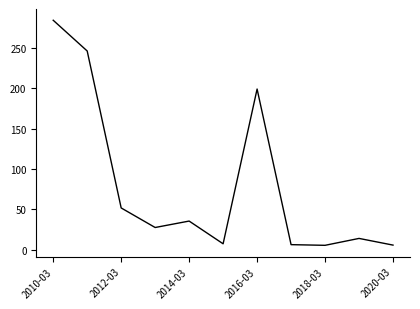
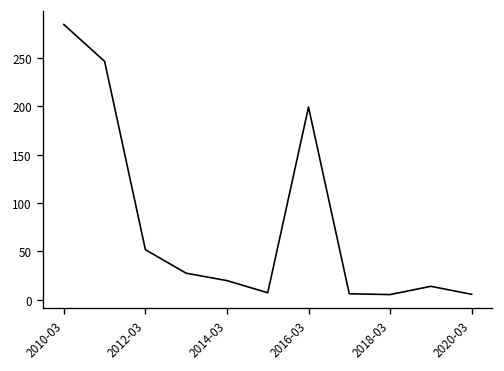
  {
    "2010-03": 280,
    "2012-03": 50,
-   "2014-03": 40,
+   "2014-03": 20,
    "2016-03": 200,
    "2018-03": 10,
    "2020-03": 10
  }
